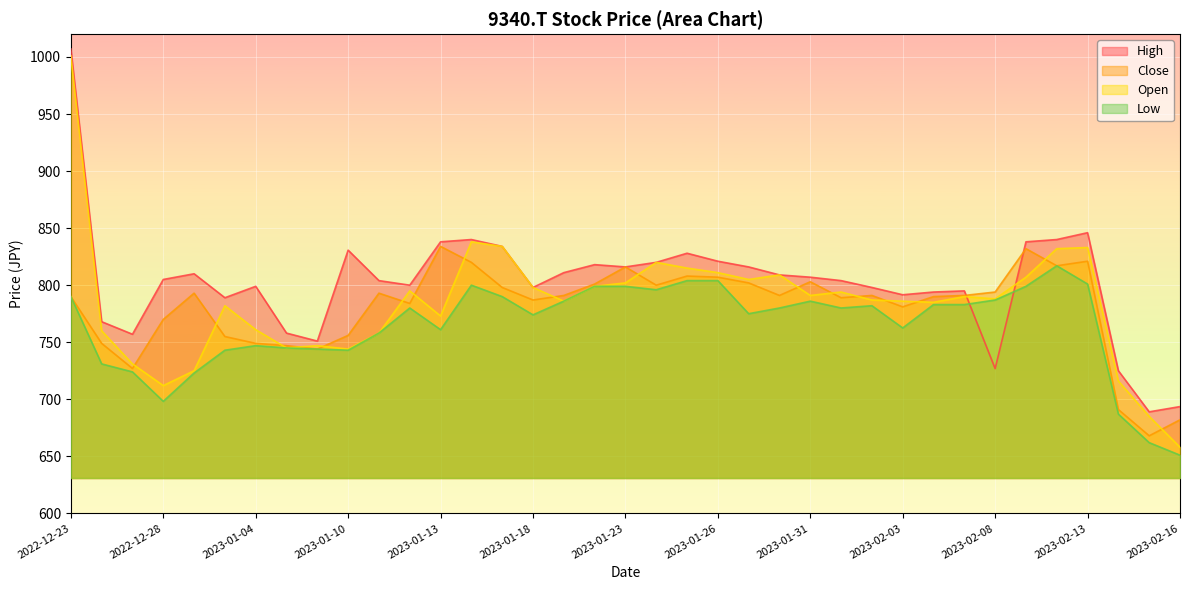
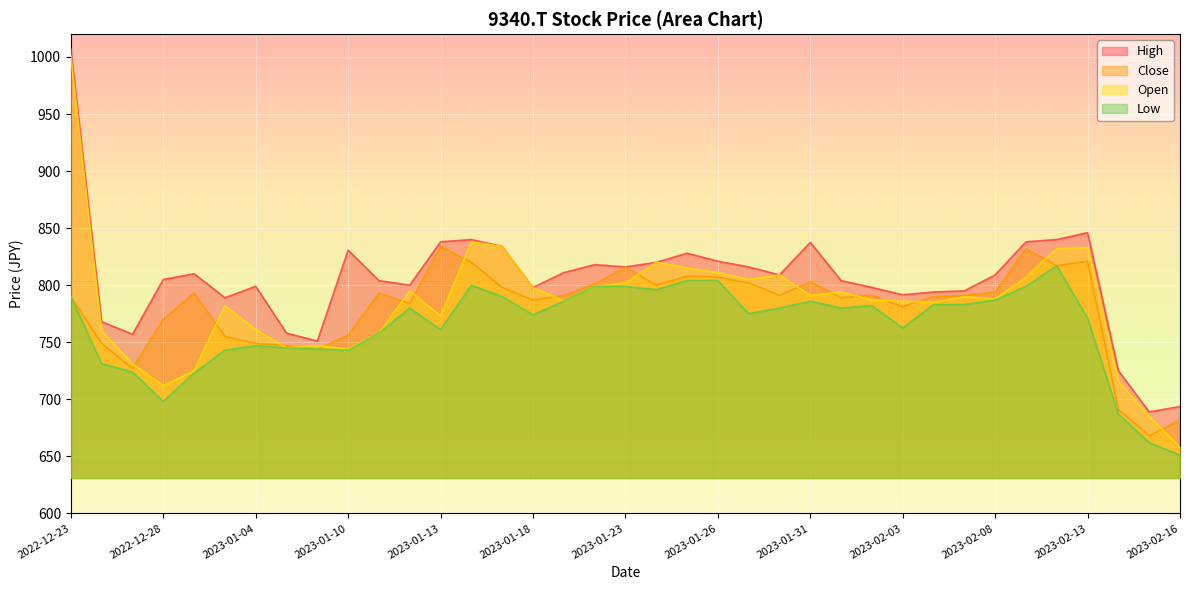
  {
    "High": {
      "2022-12-23": 1007,
      "2022-12-28": 805,
      "2023-01-04": 799,
      "2023-01-10": 831,
      "2023-01-13": 838,
      "2023-01-26": 821,
-     "2023-01-31": 807,
+     "2023-01-31": 838,
      "2023-02-03": 792,
-     "2023-02-08": 727,
+     "2023-02-08": 809,
      "2023-02-13": 846,
      "2023-02-16": 694
    },
    "Low": {
      "2022-12-28": 698,
      "2023-01-13": 761,
      "2023-01-18": 774,
      "2023-01-23": 799,
      "2023-01-26": 804,
      "2023-01-31": 786,
      "2023-02-03": 763,
-     "2023-02-13": 801,
+     "2023-02-13": 771,
      "2023-02-16": 651
    }
  }
